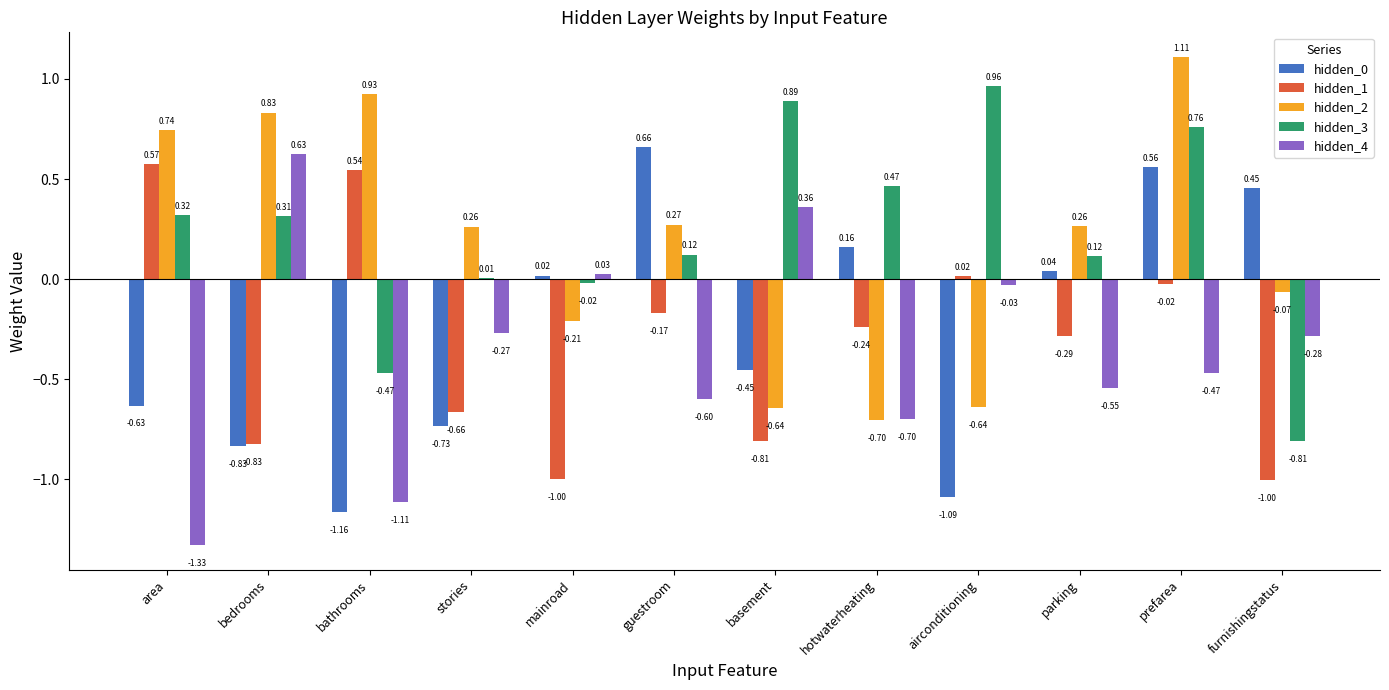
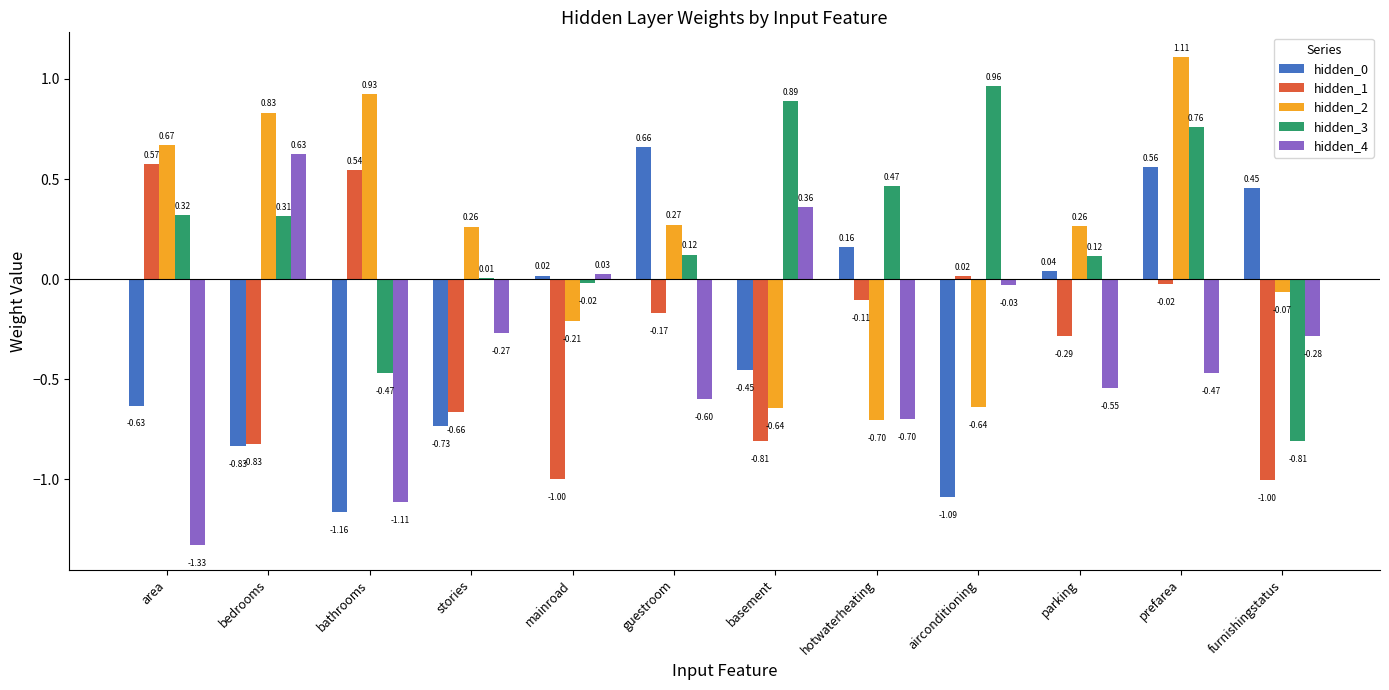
  {
    "hidden_0": {
      "area": -0.63,
      "bathrooms": -1.16,
      "stories": -0.73,
      "mainroad": 0.02,
      "guestroom": 0.66,
      "basement": -0.45,
      "hotwaterheating": 0.16,
      "airconditioning": -1.09,
      "parking": 0.04,
      "prefarea": 0.56,
      "furnishingstatus": 0.45
    },
    "hidden_1": {
      "area": 0.57,
      "bathrooms": 0.54,
      "stories": -0.66,
      "mainroad": -1.00,
      "guestroom": -0.17,
      "basement": -0.81,
-     "hotwaterheating": -0.24,
+     "hotwaterheating": -0.11,
      "airconditioning": 0.02,
      "parking": -0.29,
      "prefarea": -0.02,
      "furnishingstatus": -1.00
    },
    "hidden_2": {
-     "area": 0.74,
+     "area": 0.67,
      "bedrooms": 0.83,
      "bathrooms": 0.93,
      "stories": 0.26,
      "mainroad": -0.21,
      "guestroom": 0.27,
      "basement": -0.64,
      "hotwaterheating": -0.70,
      "airconditioning": -0.64,
      "parking": 0.26,
      "prefarea": 1.11,
      "furnishingstatus": -0.07
    },
    "hidden_3": {
      "area": 0.32,
      "bedrooms": 0.31,
      "bathrooms": -0.47,
      "stories": 0.01,
      "mainroad": -0.02,
      "guestroom": 0.12,
      "basement": 0.89,
      "hotwaterheating": 0.47,
      "airconditioning": 0.96,
      "parking": 0.12,
      "prefarea": 0.76,
      "furnishingstatus": -0.81
    },
    "hidden_4": {
      "area": -1.33,
      "bedrooms": 0.63,
      "bathrooms": -1.11,
      "stories": -0.27,
      "mainroad": 0.03,
      "guestroom": -0.60,
      "basement": 0.36,
      "hotwaterheating": -0.70,
      "airconditioning": -0.03,
      "parking": -0.55,
      "prefarea": -0.47,
      "furnishingstatus": -0.28
    }
  }
